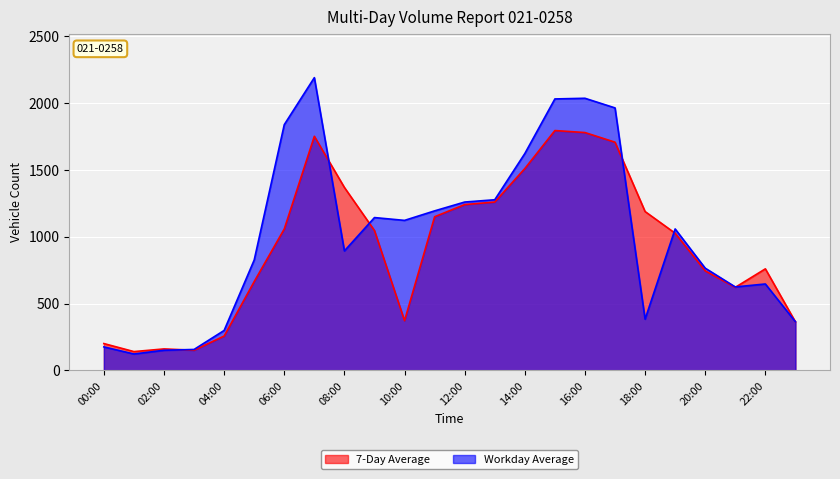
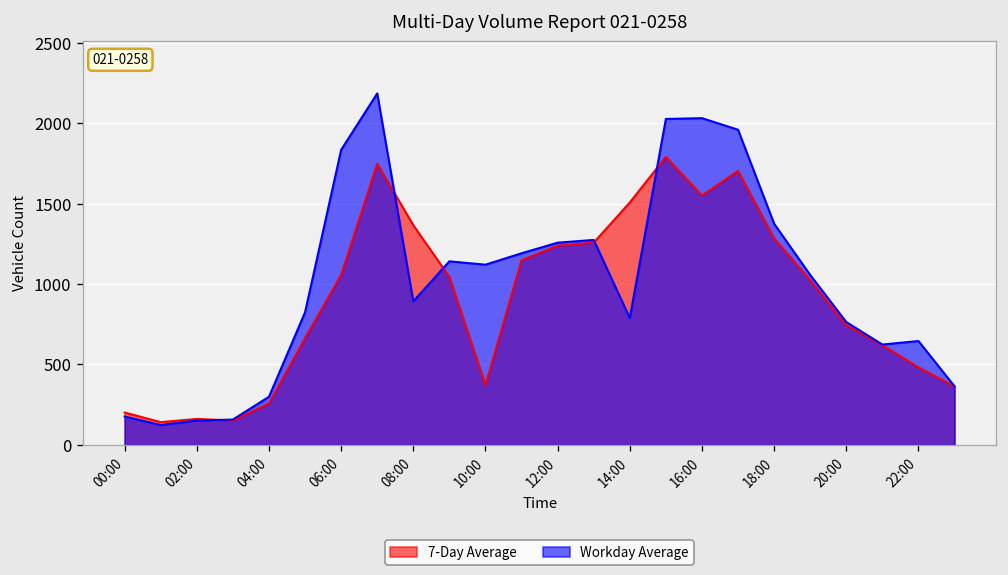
  {
    "7-Day Average": {
      "00:00": 200,
      "04:00": 260,
      "06:00": 1060,
      "08:00": 1370,
      "10:00": 370,
      "12:00": 1240,
      "14:00": 1510,
-     "16:00": 1780,
-     "18:00": 1190,
+     "16:00": 1550,
+     "18:00": 1290,
      "20:00": 740,
-     "22:00": 760
+     "22:00": 480
    },
    "Workday Average": {
      "00:00": 180,
      "04:00": 300,
      "06:00": 1840,
      "08:00": 890,
      "10:00": 1120,
      "12:00": 1260,
-     "14:00": 1620,
+     "14:00": 790,
      "16:00": 2030,
-     "18:00": 380,
+     "18:00": 1380,
      "20:00": 760,
      "22:00": 650
    }
  }
